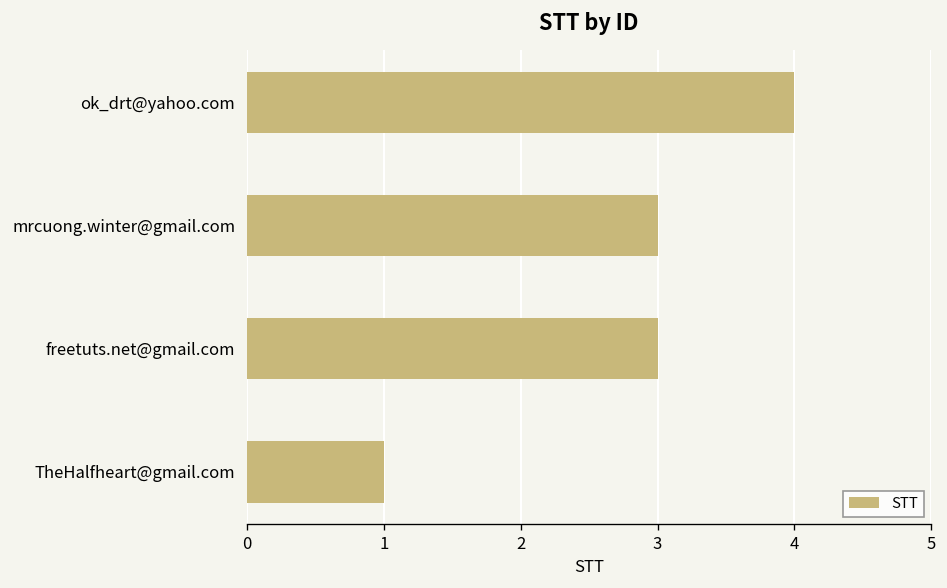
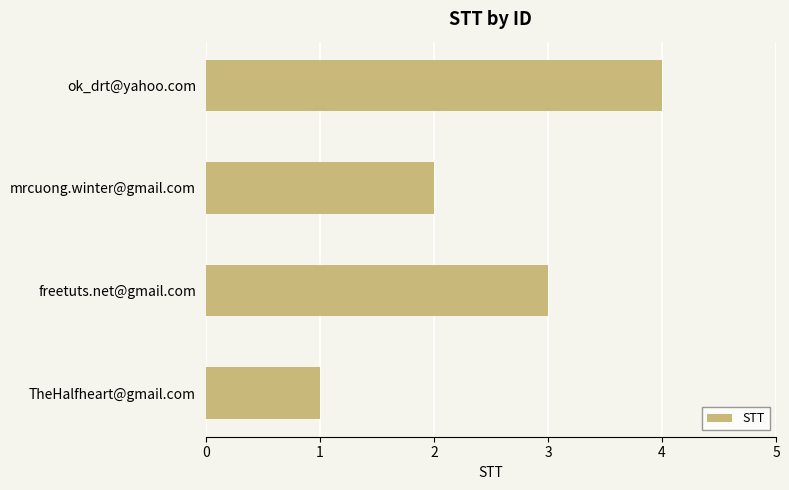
  {
    "ok_drt@yahoo.com": 4,
-   "mrcuong.winter@gmail.com": 3,
+   "mrcuong.winter@gmail.com": 2,
    "freetuts.net@gmail.com": 3,
    "TheHalfheart@gmail.com": 1
  }
